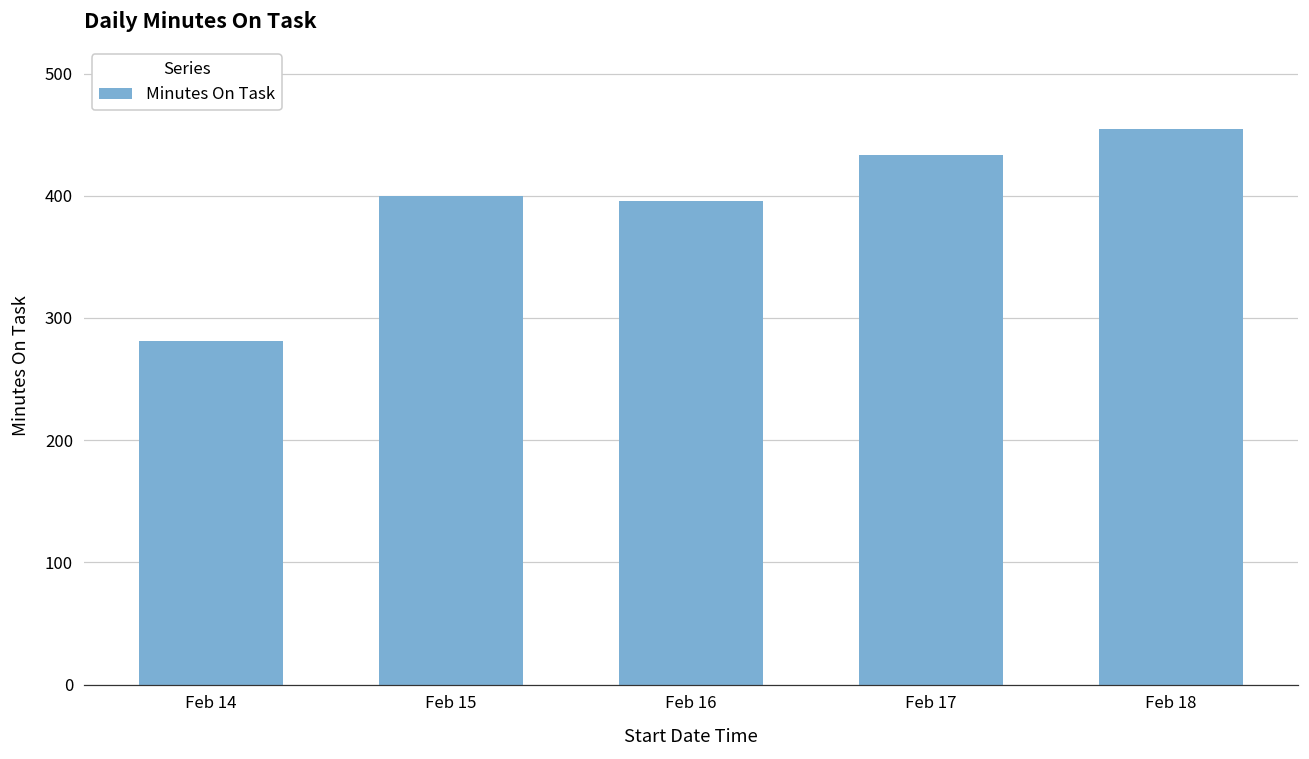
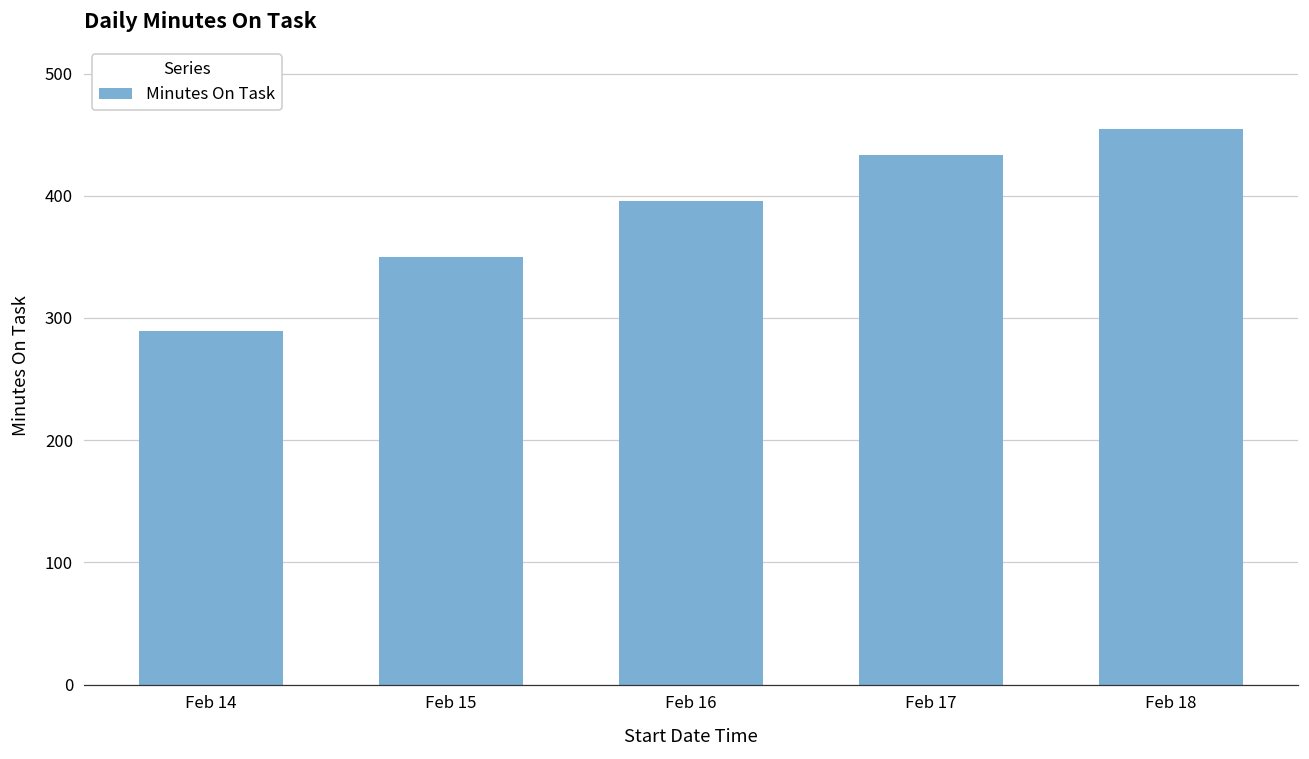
  {
-   "Feb 14": 281,
-   "Feb 15": 400,
+   "Feb 14": 290,
+   "Feb 15": 350,
    "Feb 16": 396,
    "Feb 17": 433,
    "Feb 18": 454
  }
